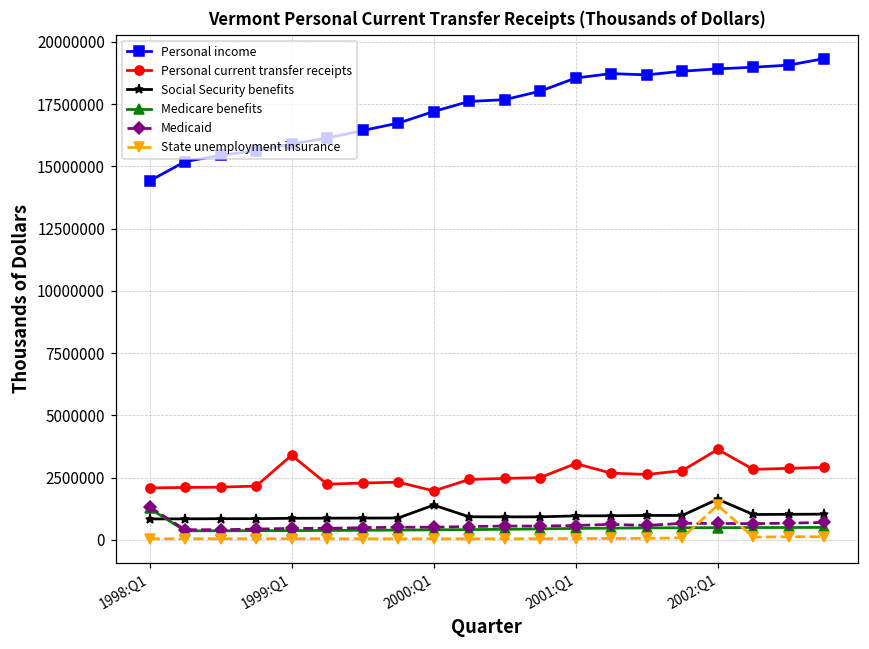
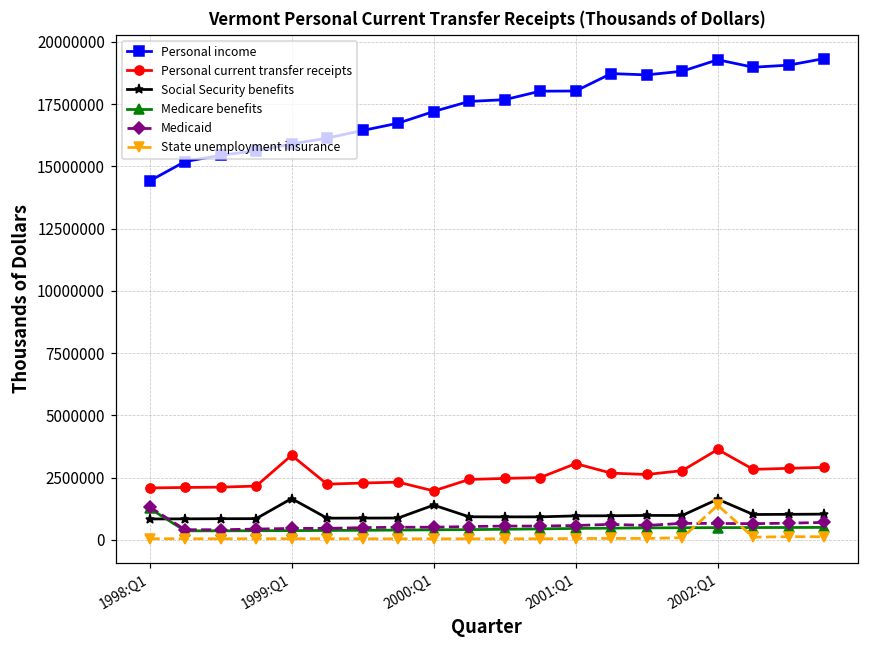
  {
    "Personal income": {
      "1998:Q1": 14400000,
      "2000:Q1": 17200000,
-     "2001:Q1": 18500000,
-     "2002:Q1": 18900000
+     "2001:Q1": 18000000,
+     "2002:Q1": 19300000
    },
    "Personal current transfer receipts": {
      "1998:Q1": 2100000,
      "1999:Q1": 3400000,
      "2000:Q1": 2000000,
      "2001:Q1": 3100000,
      "2002:Q1": 3600000
    },
    "Social Security benefits": {
      "1998:Q1": 800000,
-     "1999:Q1": 900000,
+     "1999:Q1": 1700000,
      "2000:Q1": 1400000,
      "2001:Q1": 1000000,
      "2002:Q1": 1600000
    },
    "Medicare benefits": {
      "2001:Q1": 500000,
      "2002:Q1": 500000
    },
    "Medicaid": {
      "2001:Q1": 600000,
      "2002:Q1": 700000
    },
    "State unemployment insurance": {
      "1998:Q1": 0,
      "1999:Q1": 0,
      "2000:Q1": 0,
      "2001:Q1": 100000,
      "2002:Q1": 1400000
    }
  }
